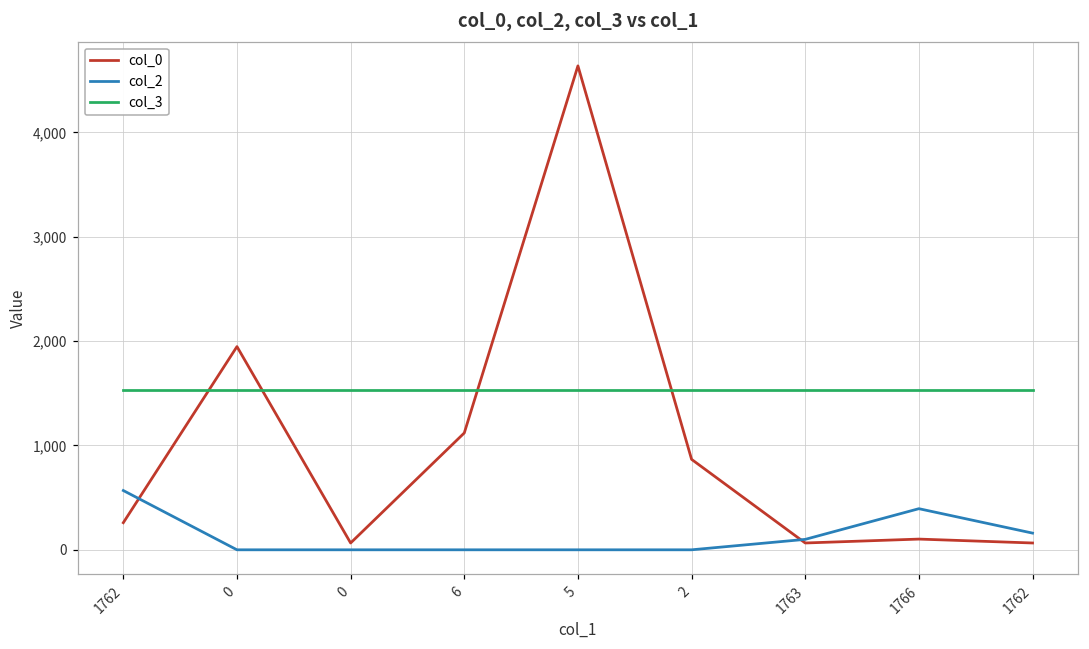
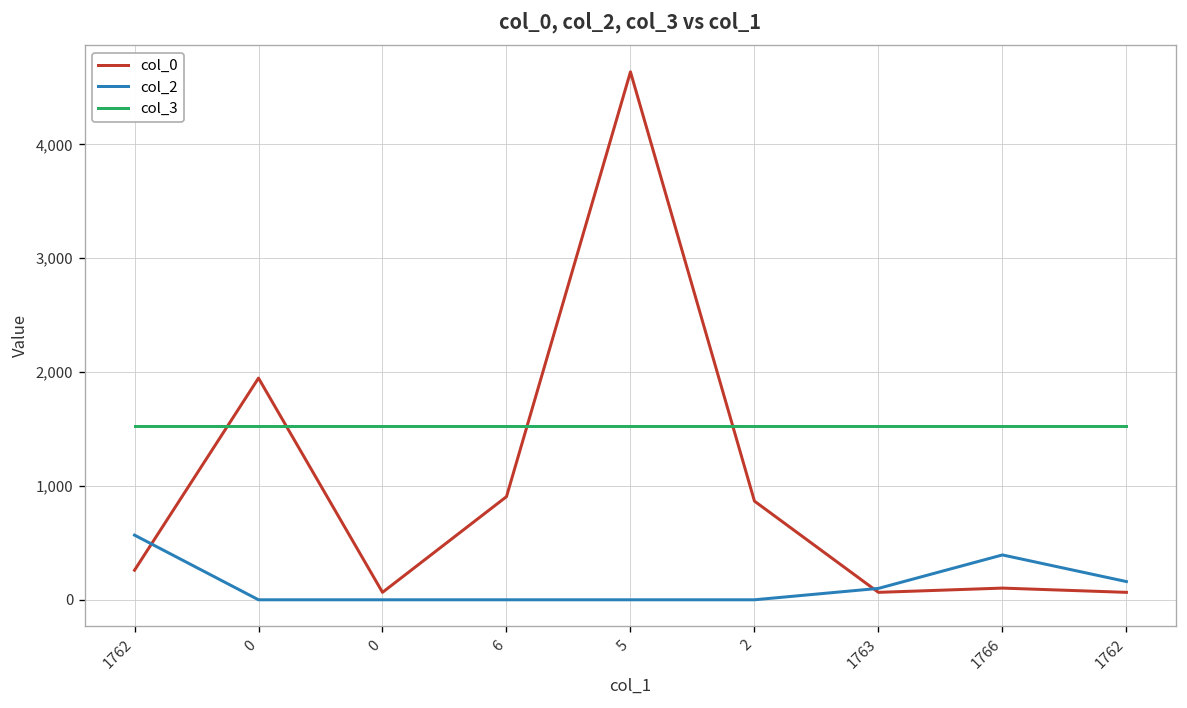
  {
    "col_0": {
-     "6": "1,100",
+     "6": "900",
      "5": "4,600",
      "2": "900",
      "1763": "100",
      "1766": "100"
    },
    "col_2": {
      "6": "0",
      "5": "0",
      "2": "0",
      "1763": "100",
      "1766": "400"
    },
    "col_3": {
      "6": "1,500",
      "5": "1,500",
      "2": "1,500",
      "1763": "1,500",
      "1766": "1,500"
    }
  }
